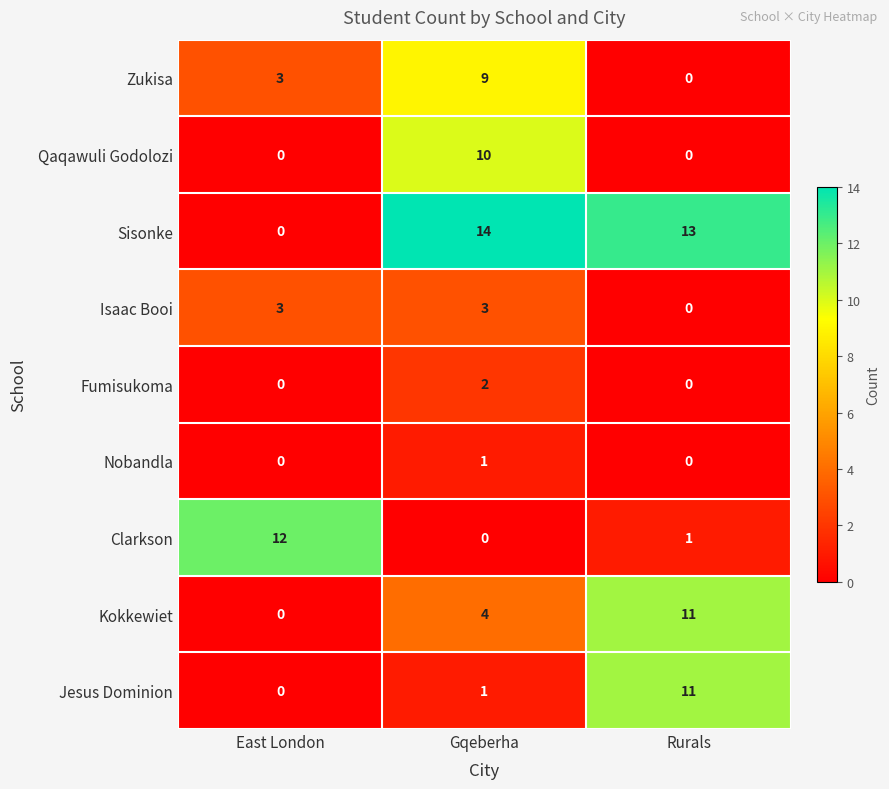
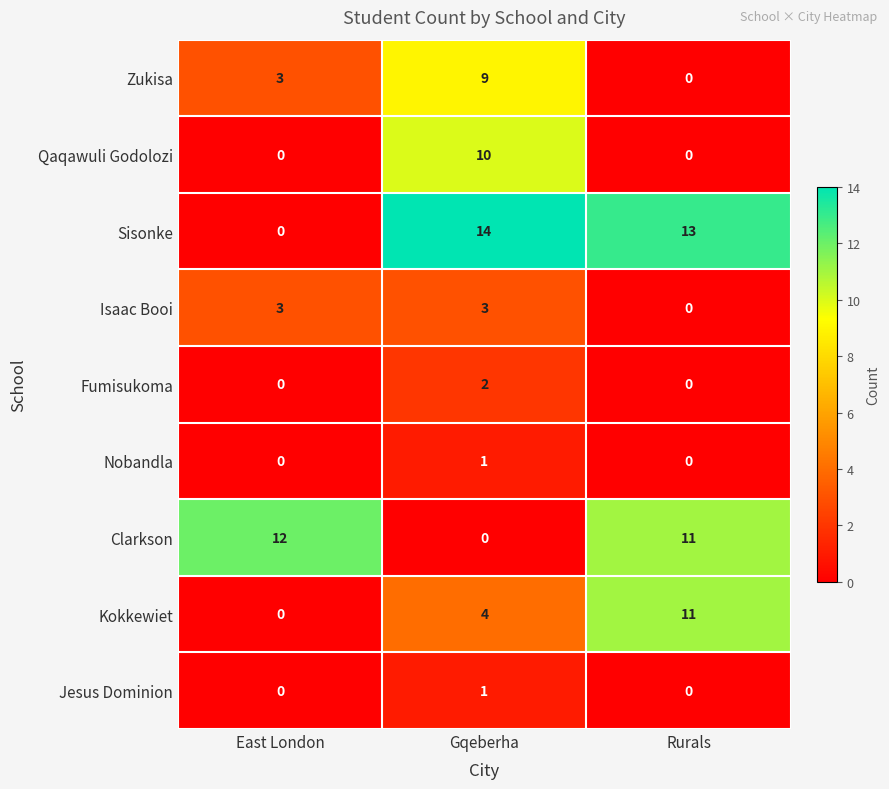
  {
    "Zukisa": {
      "East London": 3,
      "Gqeberha": 9,
      "Rurals": 0
    },
    "Qaqawuli Godolozi": {
      "East London": 0,
      "Gqeberha": 10,
      "Rurals": 0
    },
    "Sisonke": {
      "East London": 0,
      "Gqeberha": 14,
      "Rurals": 13
    },
    "Isaac Booi": {
      "East London": 3,
      "Gqeberha": 3,
      "Rurals": 0
    },
    "Fumisukoma": {
      "East London": 0,
      "Gqeberha": 2,
      "Rurals": 0
    },
    "Nobandla": {
      "East London": 0,
      "Gqeberha": 1,
      "Rurals": 0
    },
    "Clarkson": {
      "East London": 12,
      "Gqeberha": 0,
-     "Rurals": 1
+     "Rurals": 11
    },
    "Kokkewiet": {
      "East London": 0,
      "Gqeberha": 4,
      "Rurals": 11
    },
    "Jesus Dominion": {
      "East London": 0,
      "Gqeberha": 1,
-     "Rurals": 11
+     "Rurals": 0
    }
  }
